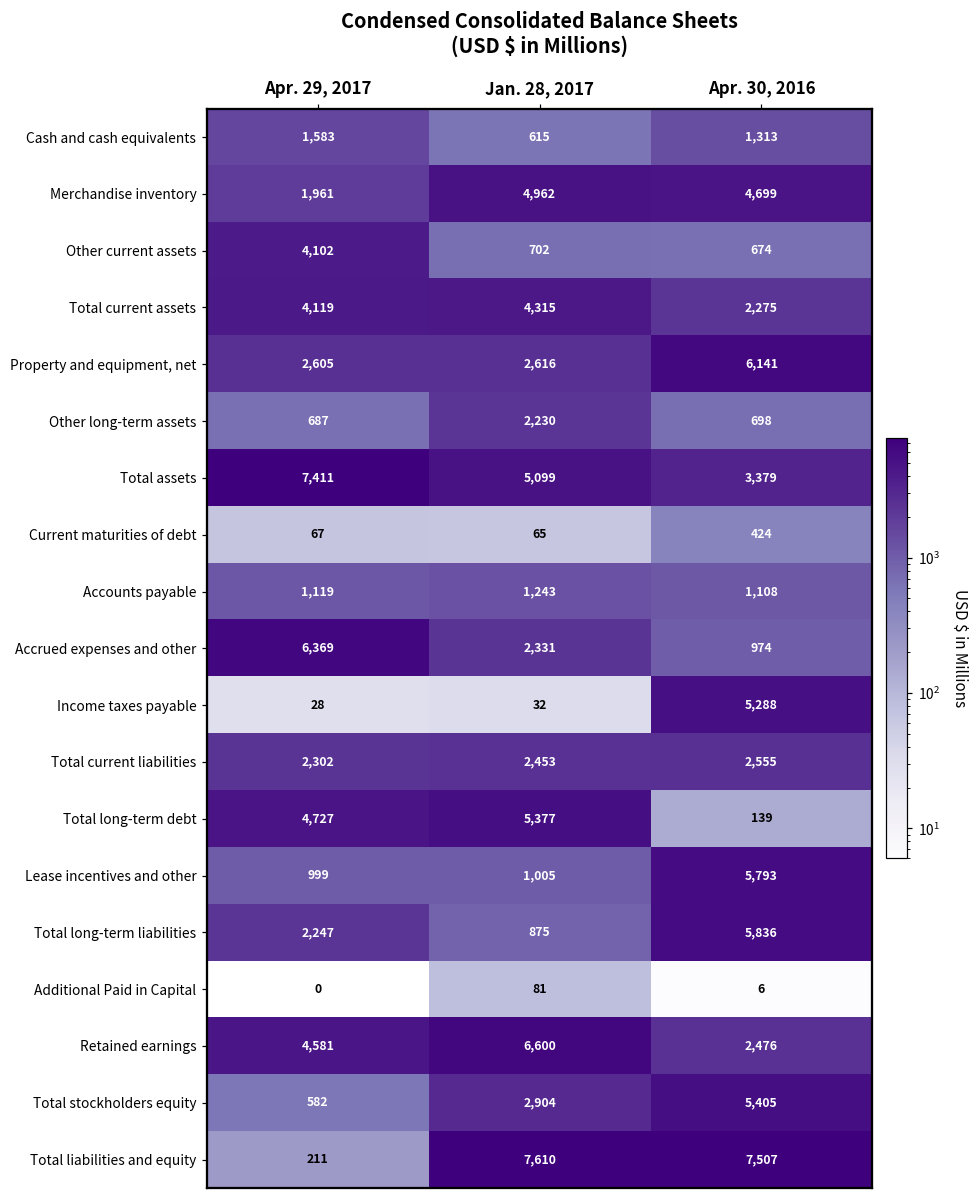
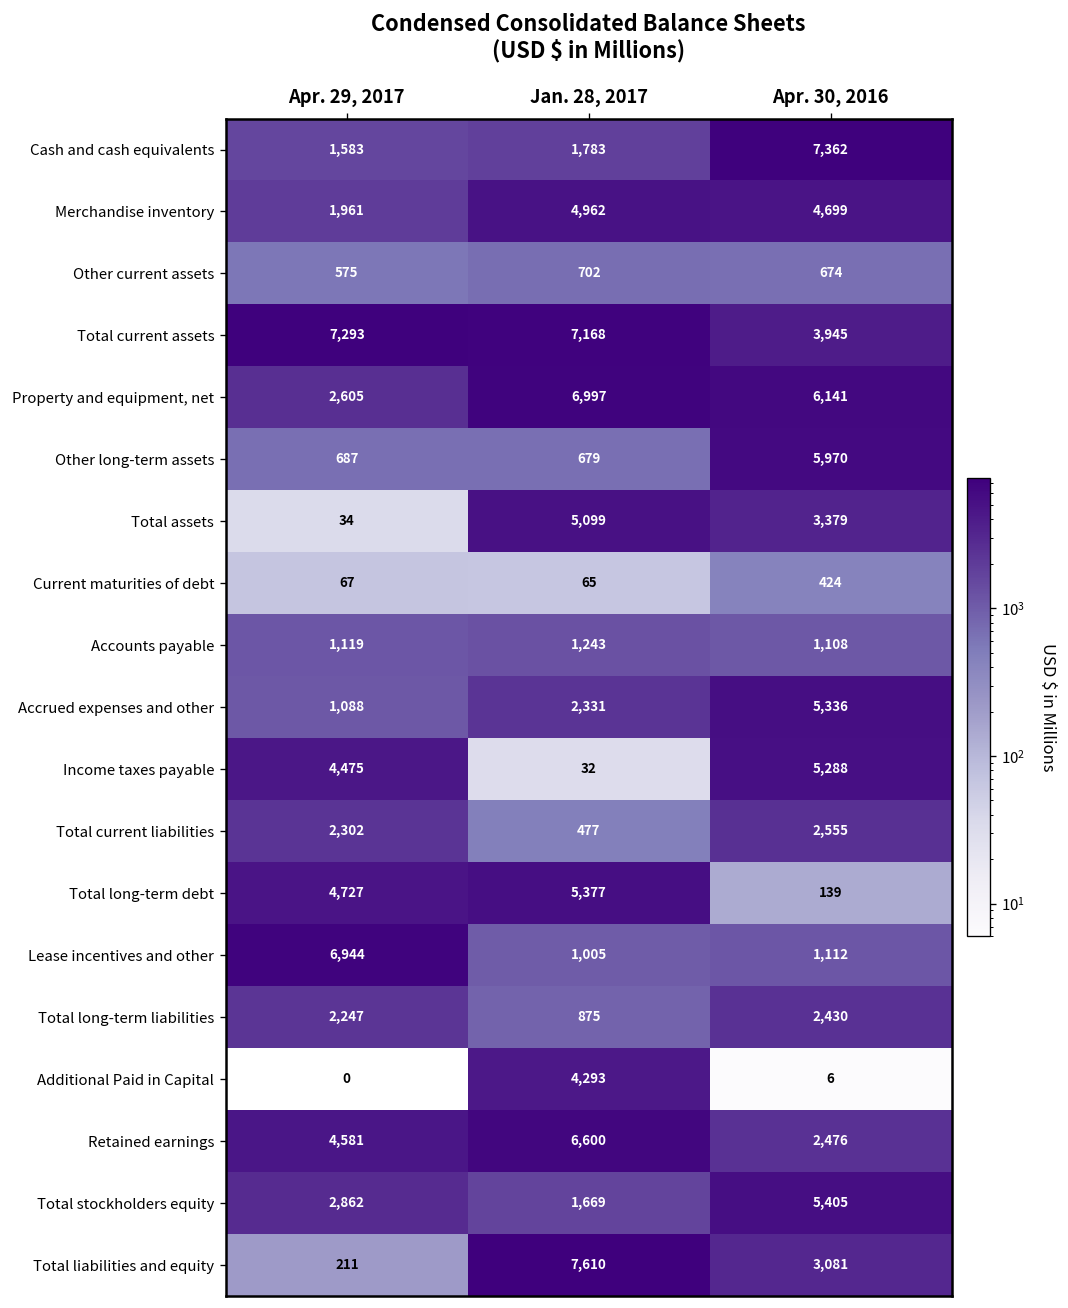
  {
    "Cash and cash equivalents": {
      "Apr. 29, 2017": "1,583",
-     "Jan. 28, 2017": "615",
-     "Apr. 30, 2016": "1,313"
+     "Jan. 28, 2017": "1,783",
+     "Apr. 30, 2016": "7,362"
    },
    "Merchandise inventory": {
      "Apr. 29, 2017": "1,961",
      "Jan. 28, 2017": "4,962",
      "Apr. 30, 2016": "4,699"
    },
    "Other current assets": {
-     "Apr. 29, 2017": "4,102",
+     "Apr. 29, 2017": "575",
      "Jan. 28, 2017": "702",
      "Apr. 30, 2016": "674"
    },
    "Total current assets": {
-     "Apr. 29, 2017": "4,119",
-     "Jan. 28, 2017": "4,315",
-     "Apr. 30, 2016": "2,275"
+     "Apr. 29, 2017": "7,293",
+     "Jan. 28, 2017": "7,168",
+     "Apr. 30, 2016": "3,945"
    },
    "Property and equipment, net": {
      "Apr. 29, 2017": "2,605",
-     "Jan. 28, 2017": "2,616",
+     "Jan. 28, 2017": "6,997",
      "Apr. 30, 2016": "6,141"
    },
    "Other long-term assets": {
      "Apr. 29, 2017": "687",
-     "Jan. 28, 2017": "2,230",
-     "Apr. 30, 2016": "698"
+     "Jan. 28, 2017": "679",
+     "Apr. 30, 2016": "5,970"
    },
    "Total assets": {
-     "Apr. 29, 2017": "7,411",
+     "Apr. 29, 2017": "34",
      "Jan. 28, 2017": "5,099",
      "Apr. 30, 2016": "3,379"
    },
    "Current maturities of debt": {
      "Apr. 29, 2017": "67",
      "Jan. 28, 2017": "65",
      "Apr. 30, 2016": "424"
    },
    "Accounts payable": {
      "Apr. 29, 2017": "1,119",
      "Jan. 28, 2017": "1,243",
      "Apr. 30, 2016": "1,108"
    },
    "Accrued expenses and other": {
-     "Apr. 29, 2017": "6,369",
+     "Apr. 29, 2017": "1,088",
      "Jan. 28, 2017": "2,331",
-     "Apr. 30, 2016": "974"
+     "Apr. 30, 2016": "5,336"
    },
    "Income taxes payable": {
-     "Apr. 29, 2017": "28",
+     "Apr. 29, 2017": "4,475",
      "Jan. 28, 2017": "32",
      "Apr. 30, 2016": "5,288"
    },
    "Total current liabilities": {
      "Apr. 29, 2017": "2,302",
-     "Jan. 28, 2017": "2,453",
+     "Jan. 28, 2017": "477",
      "Apr. 30, 2016": "2,555"
    },
    "Total long-term debt": {
      "Apr. 29, 2017": "4,727",
      "Jan. 28, 2017": "5,377",
      "Apr. 30, 2016": "139"
    },
    "Lease incentives and other": {
-     "Apr. 29, 2017": "999",
+     "Apr. 29, 2017": "6,944",
      "Jan. 28, 2017": "1,005",
-     "Apr. 30, 2016": "5,793"
+     "Apr. 30, 2016": "1,112"
    },
    "Total long-term liabilities": {
      "Apr. 29, 2017": "2,247",
      "Jan. 28, 2017": "875",
-     "Apr. 30, 2016": "5,836"
+     "Apr. 30, 2016": "2,430"
    },
    "Additional Paid in Capital": {
      "Apr. 29, 2017": "0",
-     "Jan. 28, 2017": "81",
+     "Jan. 28, 2017": "4,293",
      "Apr. 30, 2016": "6"
    },
    "Retained earnings": {
      "Apr. 29, 2017": "4,581",
      "Jan. 28, 2017": "6,600",
      "Apr. 30, 2016": "2,476"
    },
    "Total stockholders equity": {
-     "Apr. 29, 2017": "582",
-     "Jan. 28, 2017": "2,904",
+     "Apr. 29, 2017": "2,862",
+     "Jan. 28, 2017": "1,669",
      "Apr. 30, 2016": "5,405"
    },
    "Total liabilities and equity": {
      "Apr. 29, 2017": "211",
      "Jan. 28, 2017": "7,610",
-     "Apr. 30, 2016": "7,507"
+     "Apr. 30, 2016": "3,081"
    }
  }
